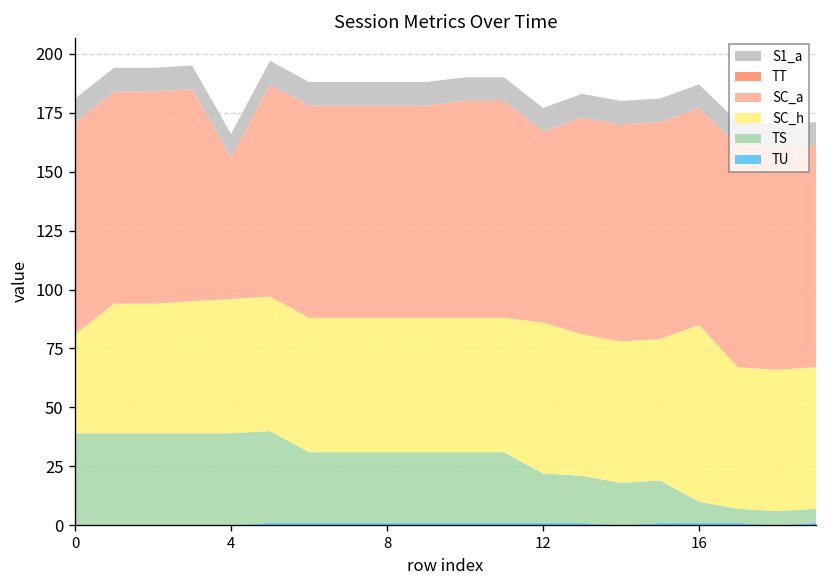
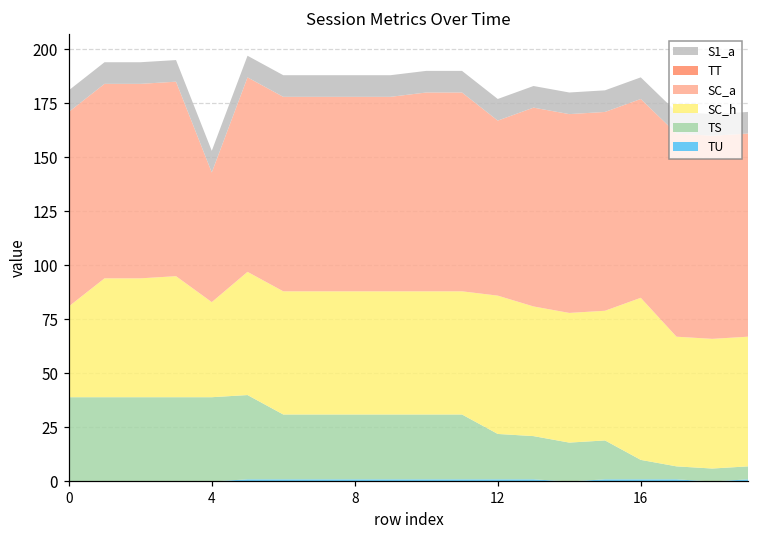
  {
    "TU": {
      "0": 0,
      "4": 0
    },
    "SC_h": {
      "0": 42,
-     "4": 57,
+     "4": 44,
      "8": 57,
      "12": 64,
      "16": 75
    }
  }
